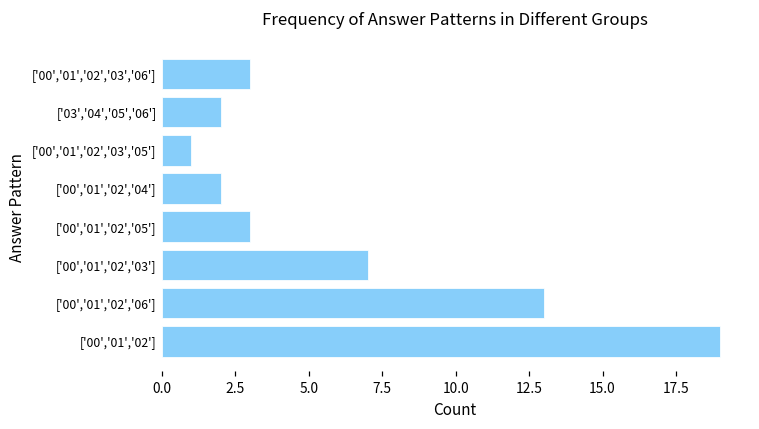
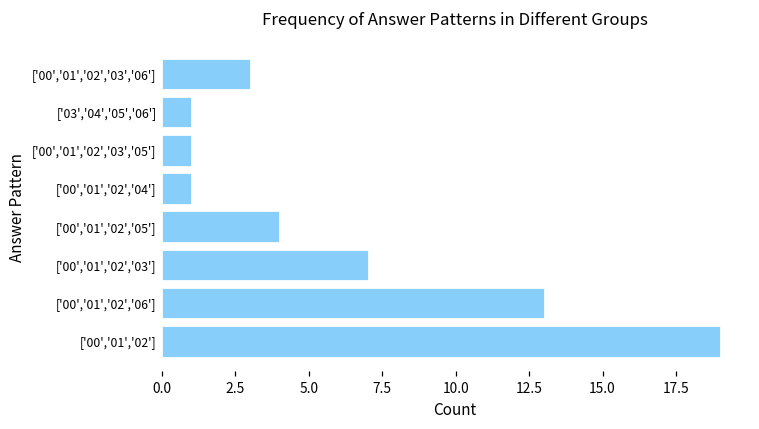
  {
    "['00','01','02','03','06']": 3,
-   "['03','04','05','06']": 2,
+   "['03','04','05','06']": 1,
    "['00','01','02','03','05']": 1,
-   "['00','01','02','04']": 2,
-   "['00','01','02','05']": 3,
+   "['00','01','02','04']": 1,
+   "['00','01','02','05']": 4,
    "['00','01','02','03']": 7,
    "['00','01','02','06']": 13,
    "['00','01','02']": 19
  }
